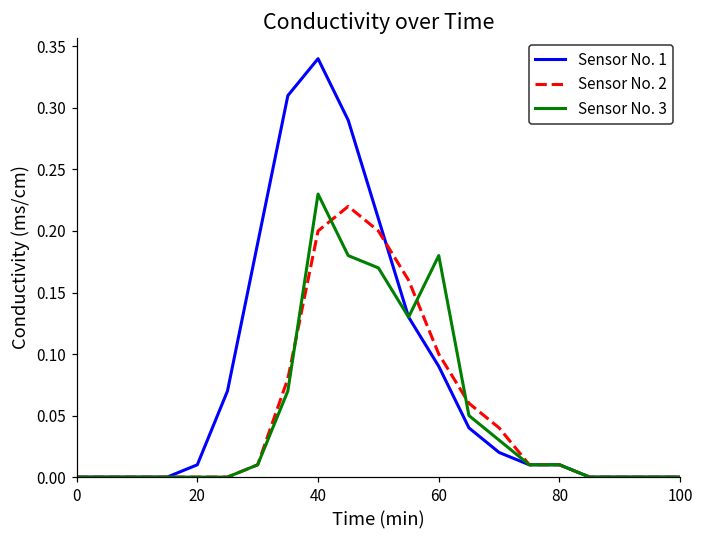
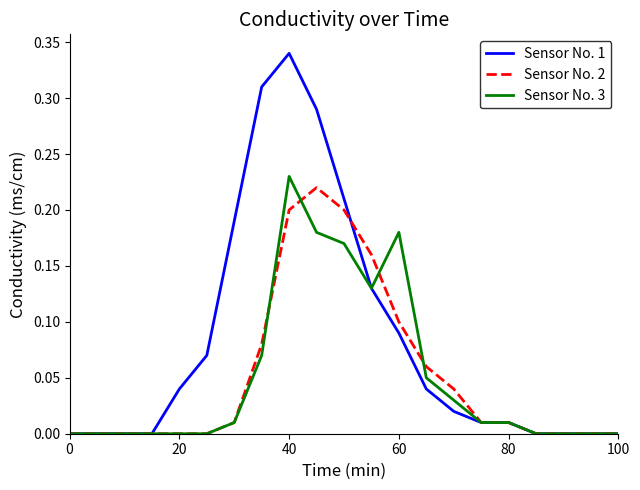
  {
    "Sensor No. 1": {
-     "20": 0.01,
+     "20": 0.04,
      "40": 0.34,
      "60": 0.09
    },
    "Sensor No. 2": {
      "40": 0.20,
      "60": 0.10
    },
    "Sensor No. 3": {
      "40": 0.23,
      "60": 0.18
    }
  }
